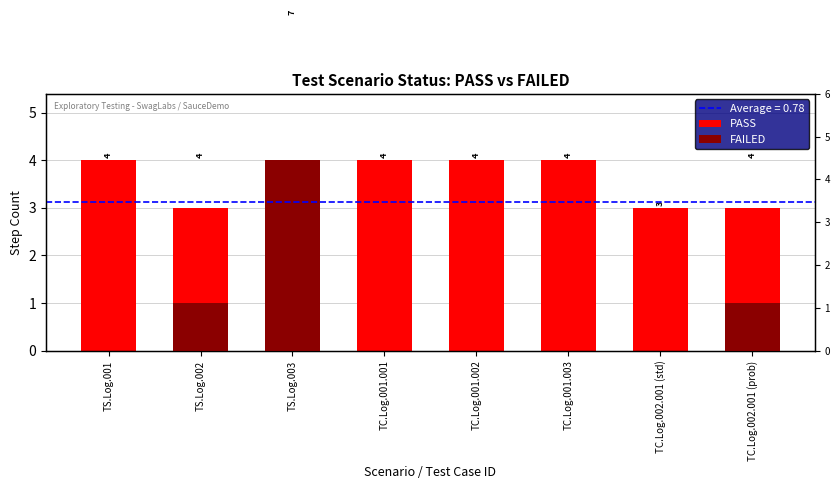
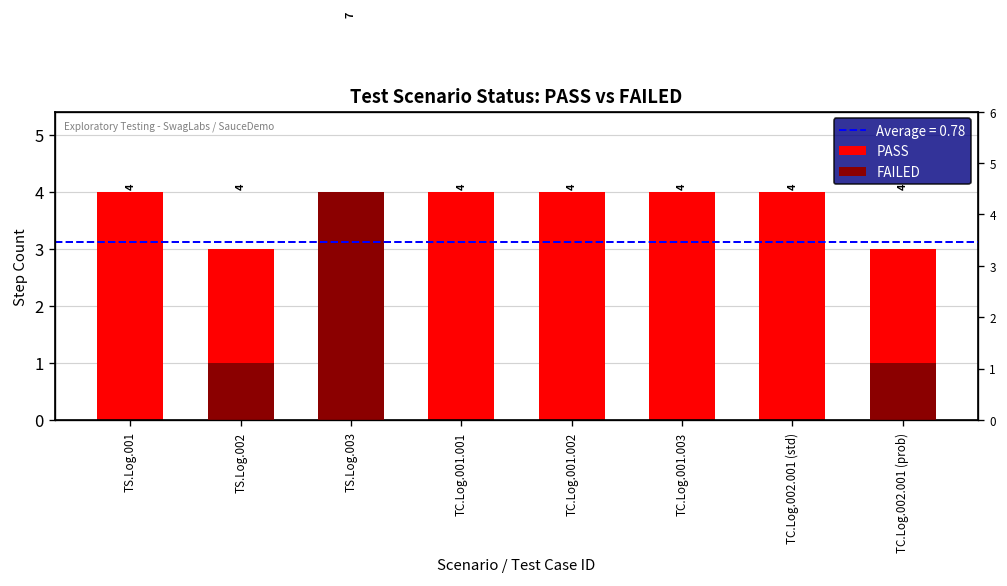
  {
    "PASS": {
      "TS.Log.001": 4,
      "TC.Log.001.001": 4,
      "TC.Log.001.002": 4,
      "TC.Log.001.003": 4,
-     "TC.Log.002.001 (std)": 3
+     "TC.Log.002.001 (std)": 4
    }
  }
